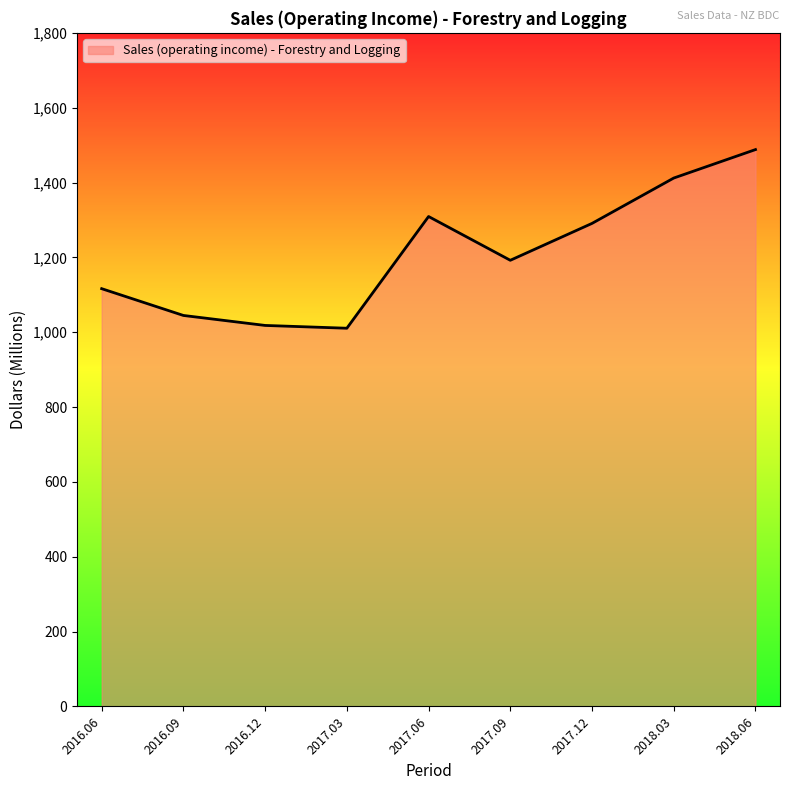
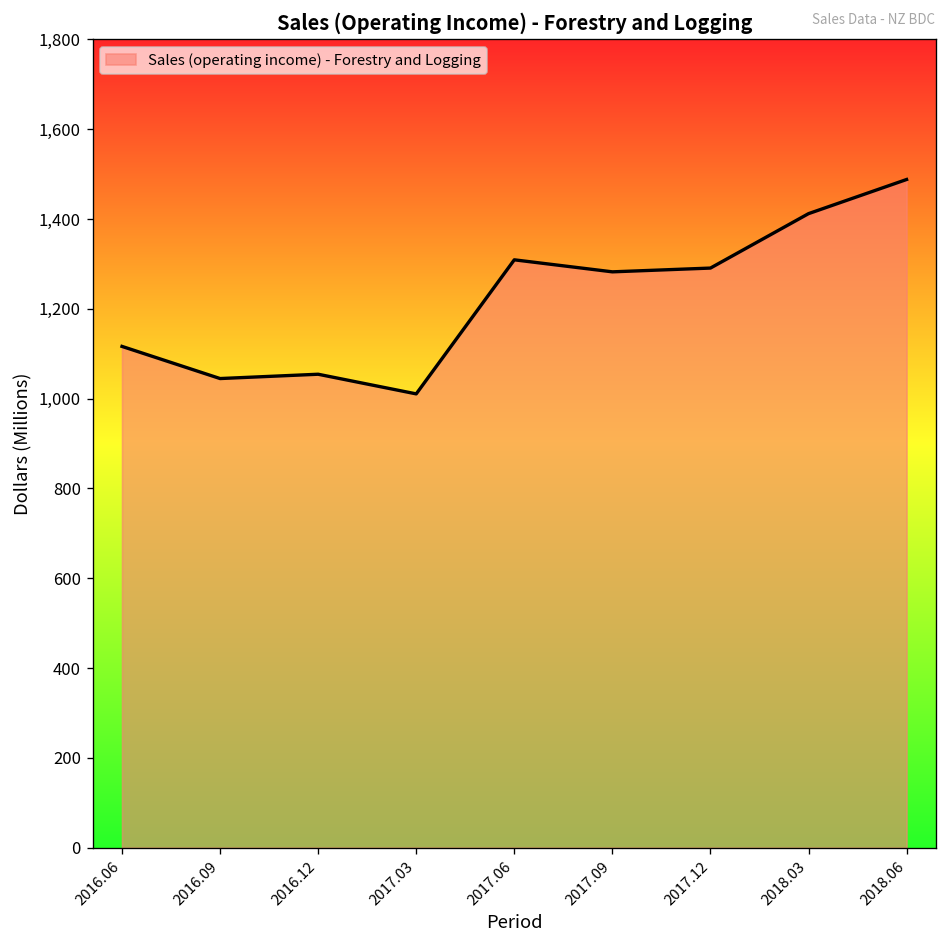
  {
    "2016.06": "1,120",
    "2016.09": "1,040",
-   "2016.12": "1,020",
+   "2016.12": "1,050",
    "2017.03": "1,010",
    "2017.06": "1,310",
-   "2017.09": "1,190",
+   "2017.09": "1,280",
    "2017.12": "1,290",
    "2018.03": "1,410",
    "2018.06": "1,490"
  }
